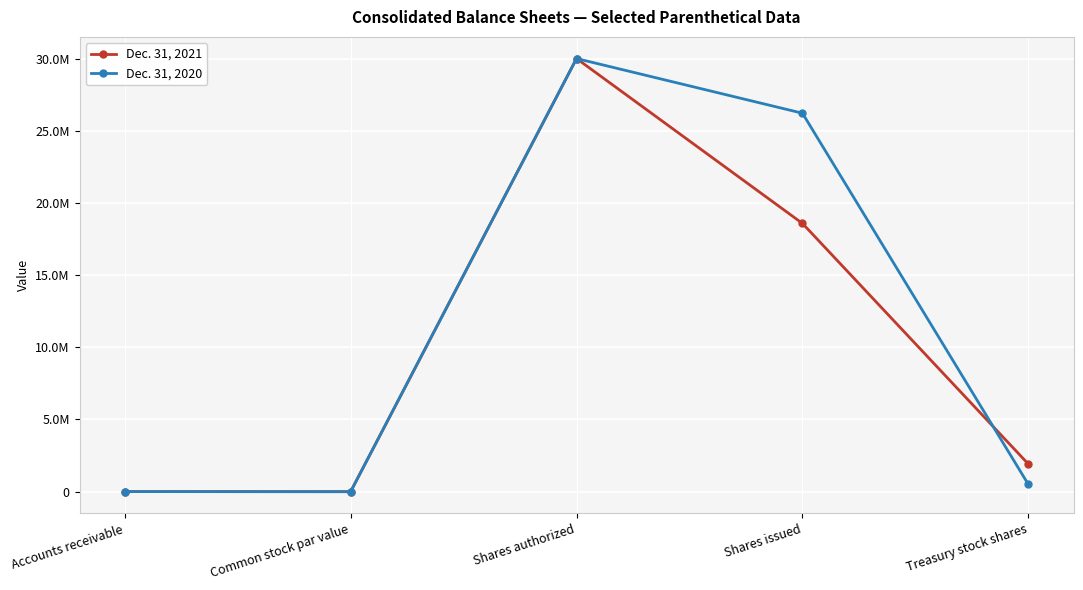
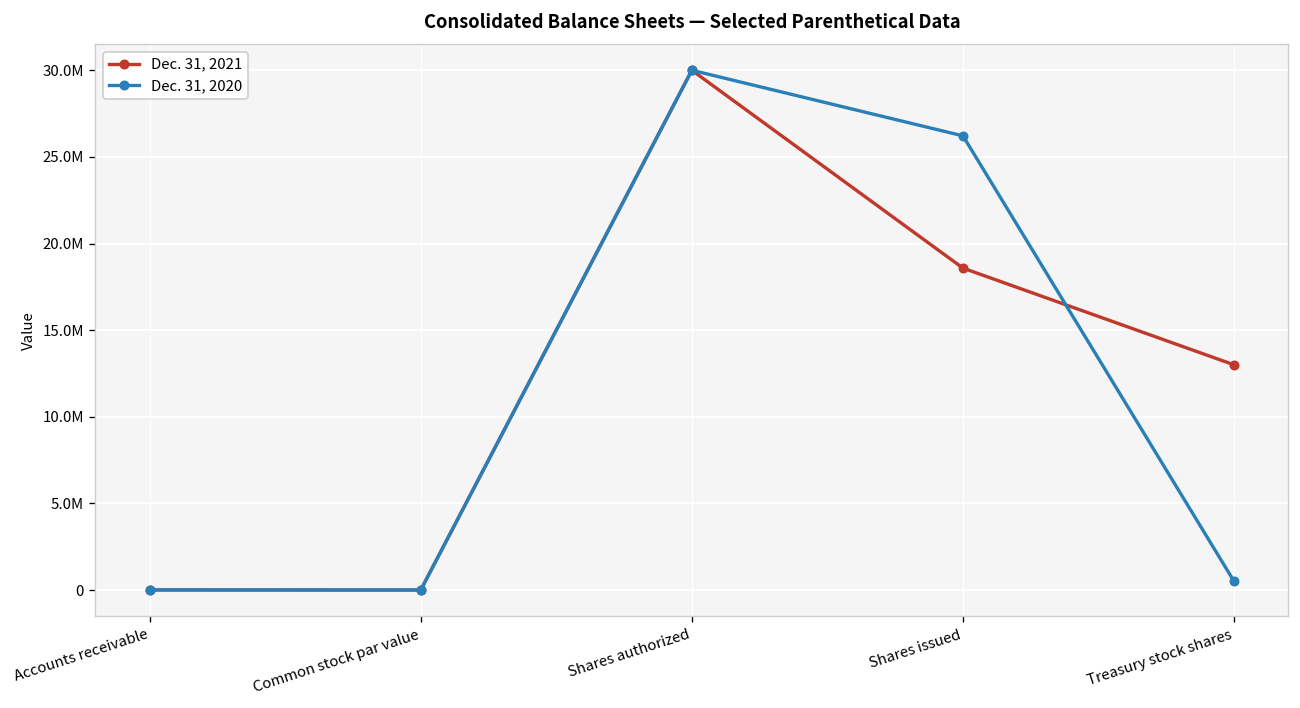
  {
    "Dec. 31, 2021": {
      "Shares issued": 18600000,
-     "Treasury stock shares": 1900000
+     "Treasury stock shares": 13000000
    },
    "Dec. 31, 2020": {
      "Shares issued": 26200000,
      "Treasury stock shares": 500000
    }
  }
